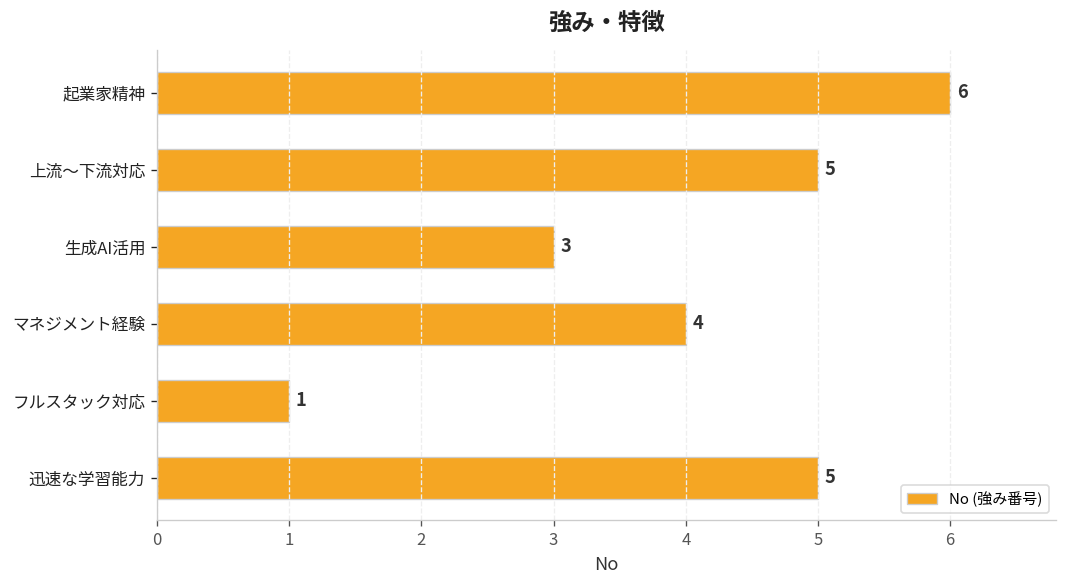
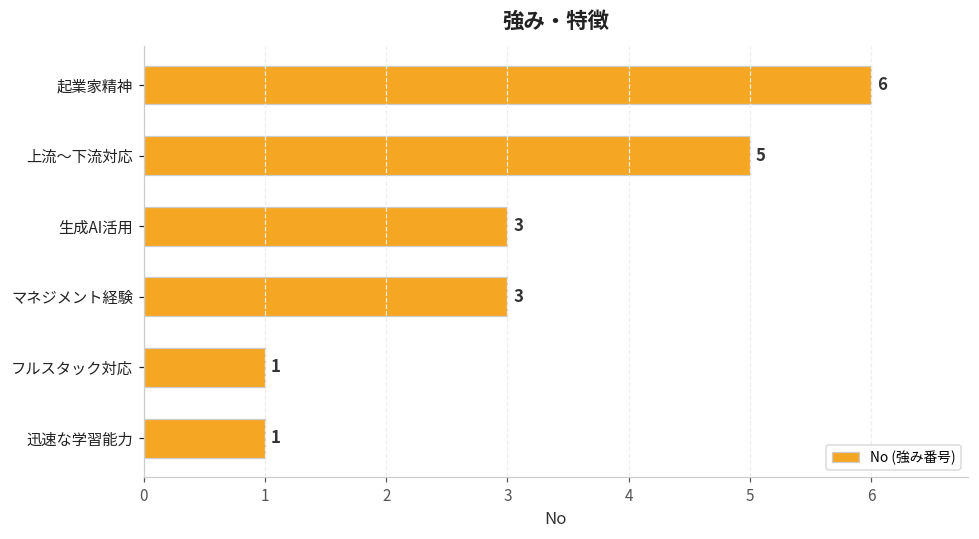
  {
    "起業家精神": 6,
    "上流～下流対応": 5,
    "生成AI活用": 3,
-   "マネジメント経験": 4,
+   "マネジメント経験": 3,
    "フルスタック対応": 1,
-   "迅速な学習能力": 5
+   "迅速な学習能力": 1
  }
